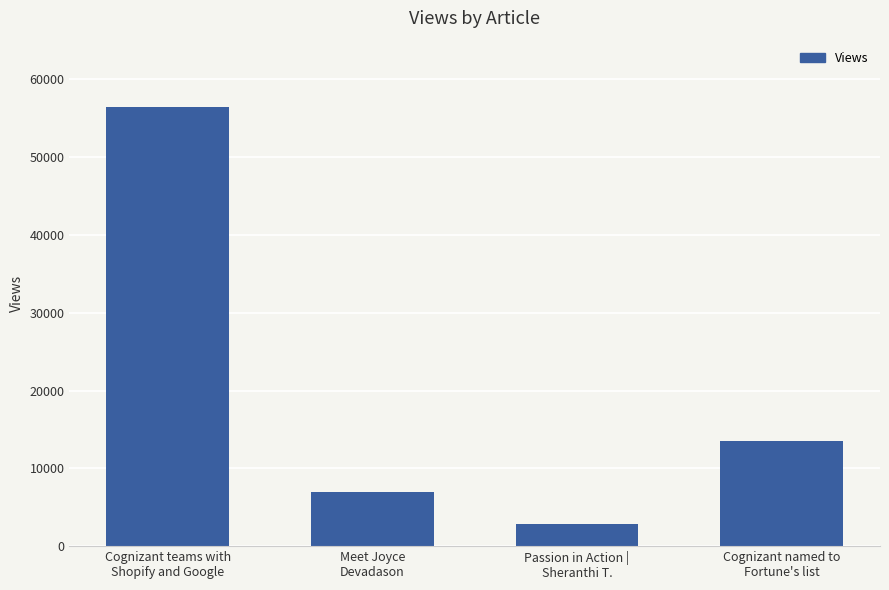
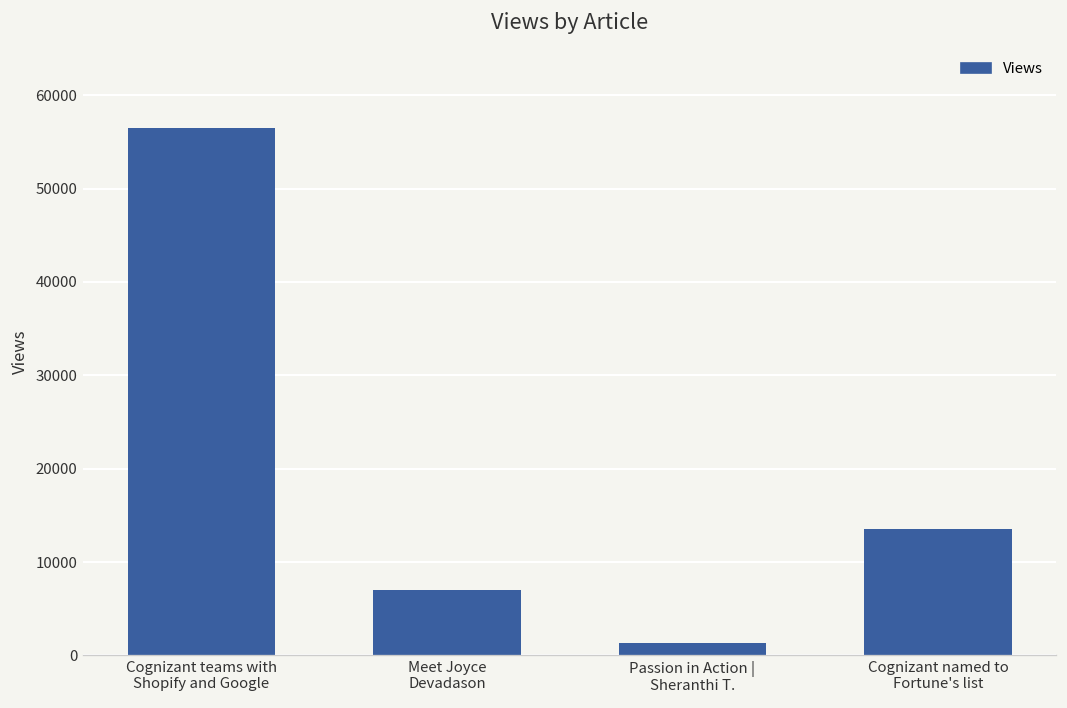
  {
    "Cognizant teams with Shopify and Google": 56000,
    "Meet Joyce Devadason": 7000,
-   "Passion in Action | Sheranthi T.": 3000,
+   "Passion in Action | Sheranthi T.": 1000,
    "Cognizant named to Fortune's list": 13000
  }
